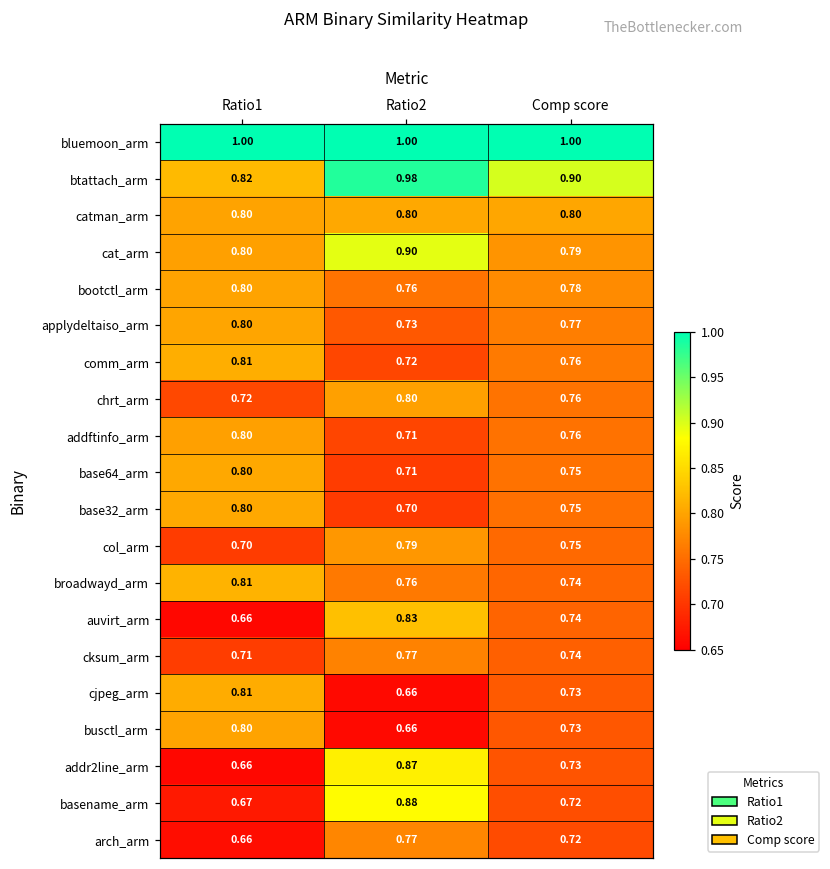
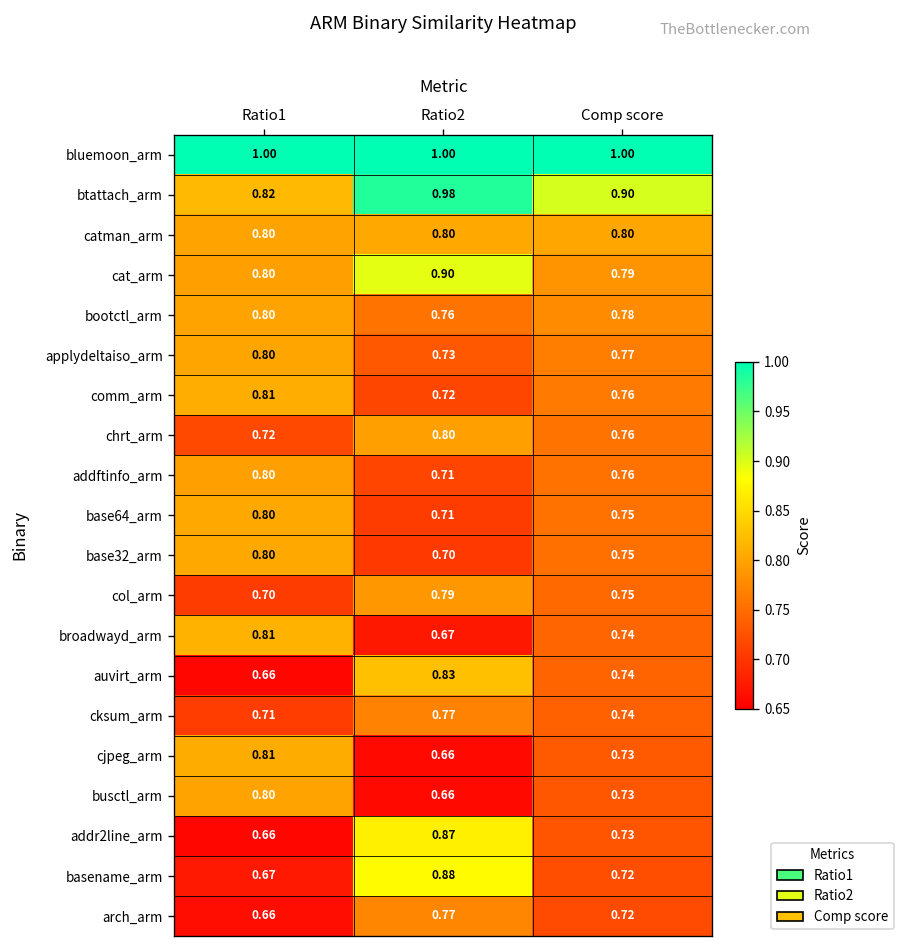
  {
    "bluemoon_arm": {
      "Ratio1": 1.00,
      "Ratio2": 1.00,
      "Comp score": 1.00
    },
    "btattach_arm": {
      "Ratio1": 0.82,
      "Ratio2": 0.98,
      "Comp score": 0.90
    },
    "catman_arm": {
      "Ratio1": 0.80,
      "Ratio2": 0.80,
      "Comp score": 0.80
    },
    "cat_arm": {
      "Ratio1": 0.80,
      "Ratio2": 0.90,
      "Comp score": 0.79
    },
    "bootctl_arm": {
      "Ratio1": 0.80,
      "Ratio2": 0.76,
      "Comp score": 0.78
    },
    "applydeltaiso_arm": {
      "Ratio1": 0.80,
      "Ratio2": 0.73,
      "Comp score": 0.77
    },
    "comm_arm": {
      "Ratio1": 0.81,
      "Ratio2": 0.72,
      "Comp score": 0.76
    },
    "chrt_arm": {
      "Ratio1": 0.72,
      "Ratio2": 0.80,
      "Comp score": 0.76
    },
    "addftinfo_arm": {
      "Ratio1": 0.80,
      "Ratio2": 0.71,
      "Comp score": 0.76
    },
    "base64_arm": {
      "Ratio1": 0.80,
      "Ratio2": 0.71,
      "Comp score": 0.75
    },
    "base32_arm": {
      "Ratio1": 0.80,
      "Ratio2": 0.70,
      "Comp score": 0.75
    },
    "col_arm": {
      "Ratio1": 0.70,
      "Ratio2": 0.79,
      "Comp score": 0.75
    },
    "broadwayd_arm": {
      "Ratio1": 0.81,
-     "Ratio2": 0.76,
+     "Ratio2": 0.67,
      "Comp score": 0.74
    },
    "auvirt_arm": {
      "Ratio1": 0.66,
      "Ratio2": 0.83,
      "Comp score": 0.74
    },
    "cksum_arm": {
      "Ratio1": 0.71,
      "Ratio2": 0.77,
      "Comp score": 0.74
    },
    "cjpeg_arm": {
      "Ratio1": 0.81,
      "Ratio2": 0.66,
      "Comp score": 0.73
    },
    "busctl_arm": {
      "Ratio1": 0.80,
      "Ratio2": 0.66,
      "Comp score": 0.73
    },
    "addr2line_arm": {
      "Ratio1": 0.66,
      "Ratio2": 0.87,
      "Comp score": 0.73
    },
    "basename_arm": {
      "Ratio1": 0.67,
      "Ratio2": 0.88,
      "Comp score": 0.72
    },
    "arch_arm": {
      "Ratio1": 0.66,
      "Ratio2": 0.77,
      "Comp score": 0.72
    }
  }
